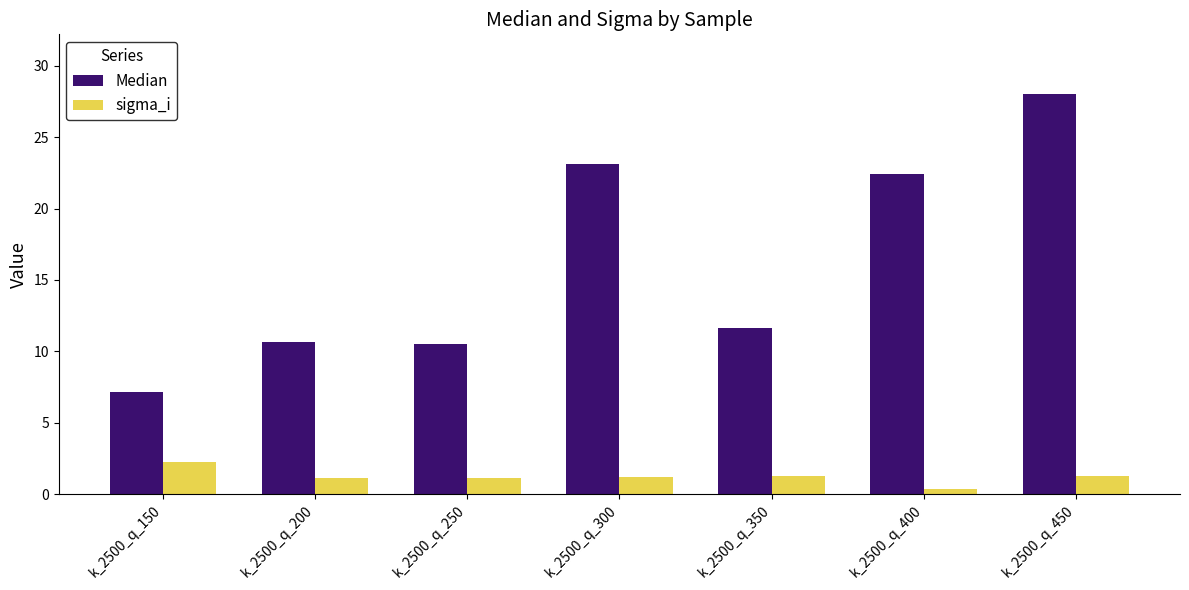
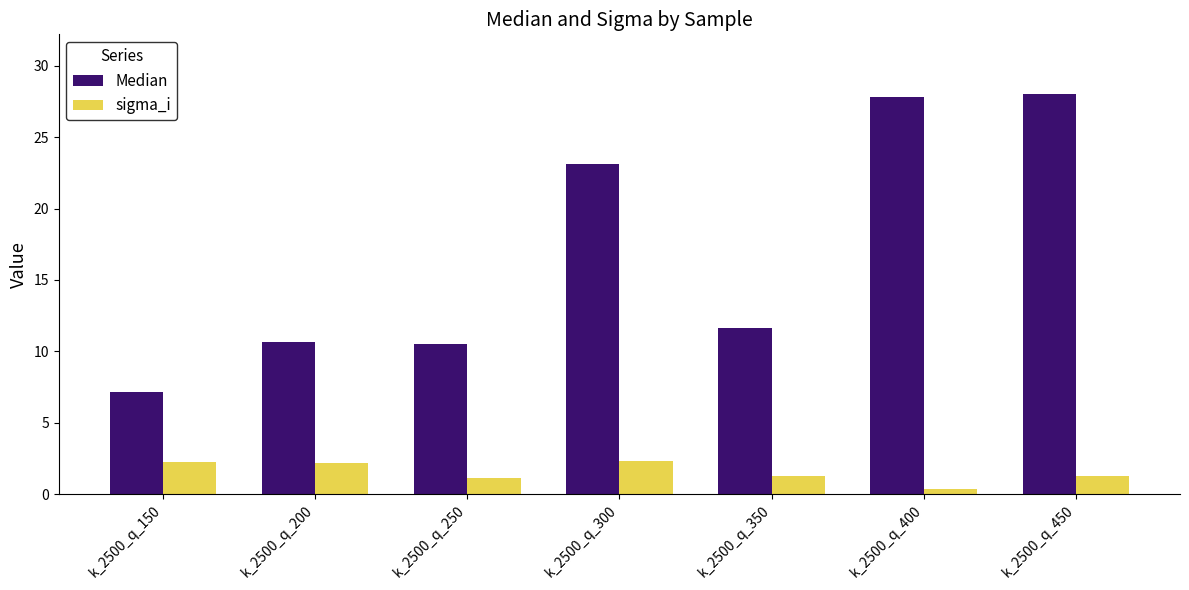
  {
    "Median": {
      "k_2500_q_150": 7.2,
      "k_2500_q_200": 10.7,
      "k_2500_q_250": 10.5,
      "k_2500_q_300": 23.2,
      "k_2500_q_350": 11.6,
-     "k_2500_q_400": 22.5,
+     "k_2500_q_400": 27.8,
      "k_2500_q_450": 28.0
    },
    "sigma_i": {
      "k_2500_q_150": 2.3,
-     "k_2500_q_200": 1.1,
+     "k_2500_q_200": 2.2,
      "k_2500_q_250": 1.1,
-     "k_2500_q_300": 1.2,
+     "k_2500_q_300": 2.3,
      "k_2500_q_350": 1.3,
      "k_2500_q_400": 0.3,
      "k_2500_q_450": 1.3
    }
  }
